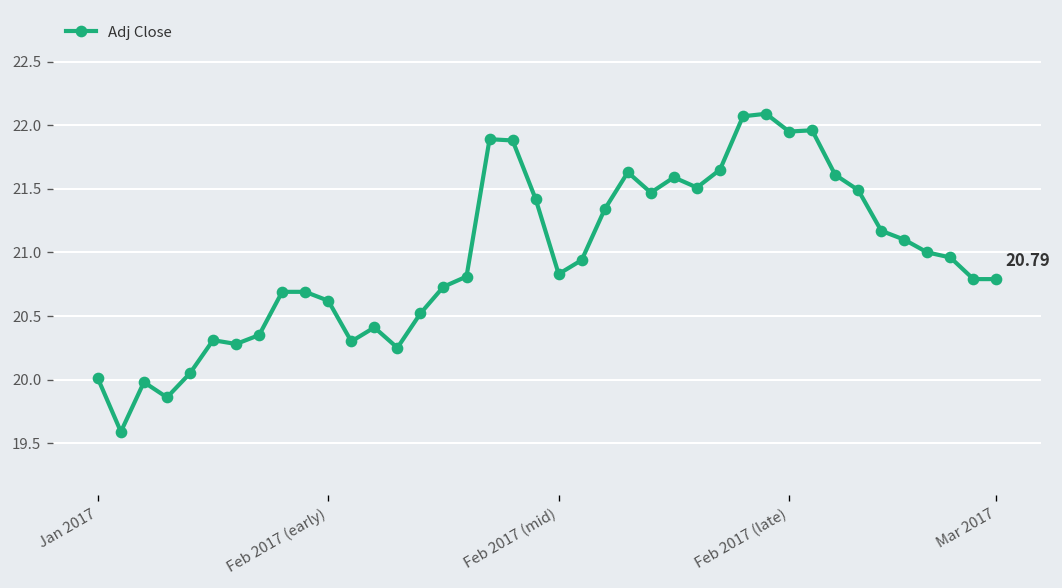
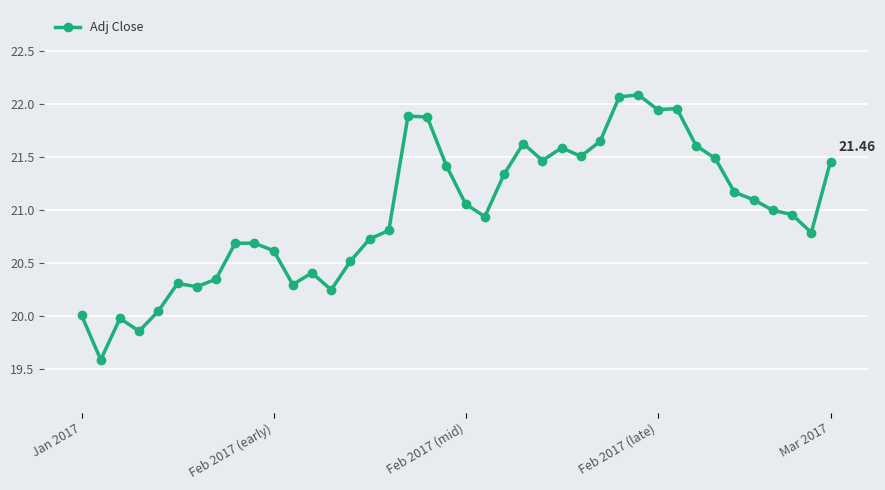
  {
-   "Feb 2017 (mid)": 20.83,
-   "Mar 2017": 20.79
+   "Feb 2017 (mid)": 21.06,
+   "Mar 2017": 21.46
  }
